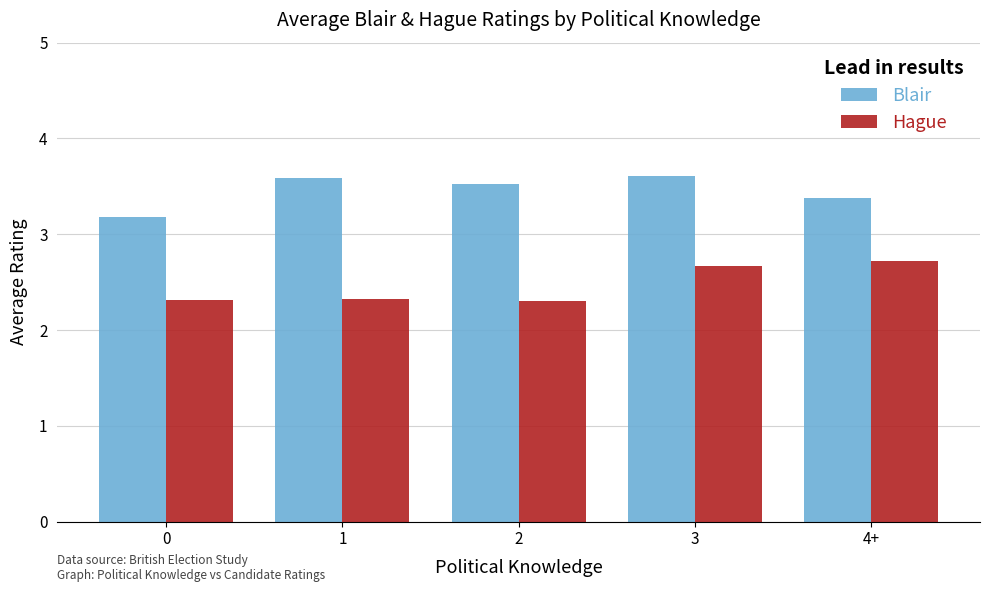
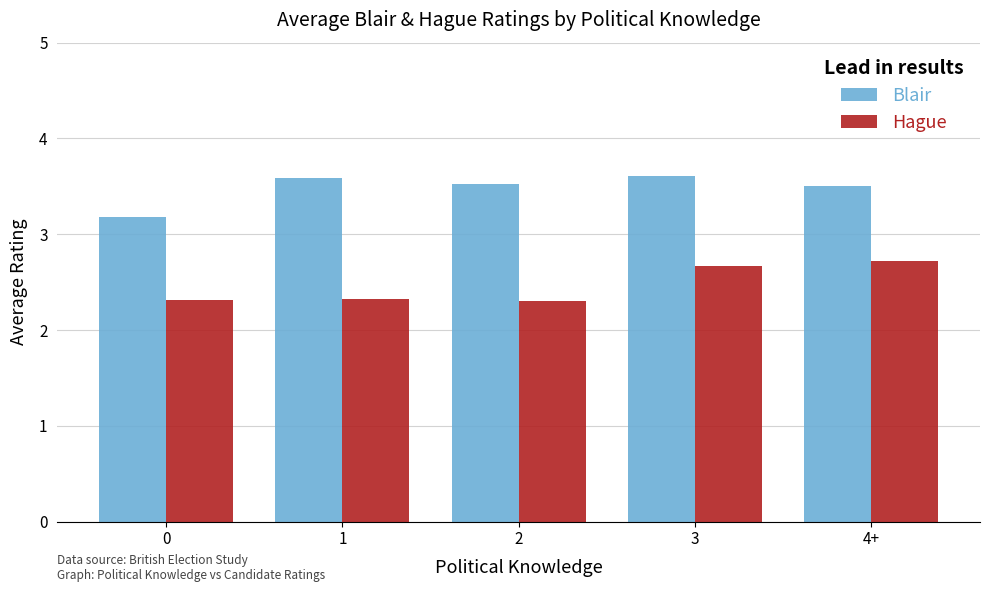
  {
    "Blair": {
      "0": 3.2,
      "1": 3.6,
      "2": 3.5,
      "3": 3.6,
-     "4+": 3.4
+     "4+": 3.5
    },
    "Hague": {
      "0": 2.3,
      "1": 2.3,
      "2": 2.3,
      "3": 2.7,
      "4+": 2.7
    }
  }
